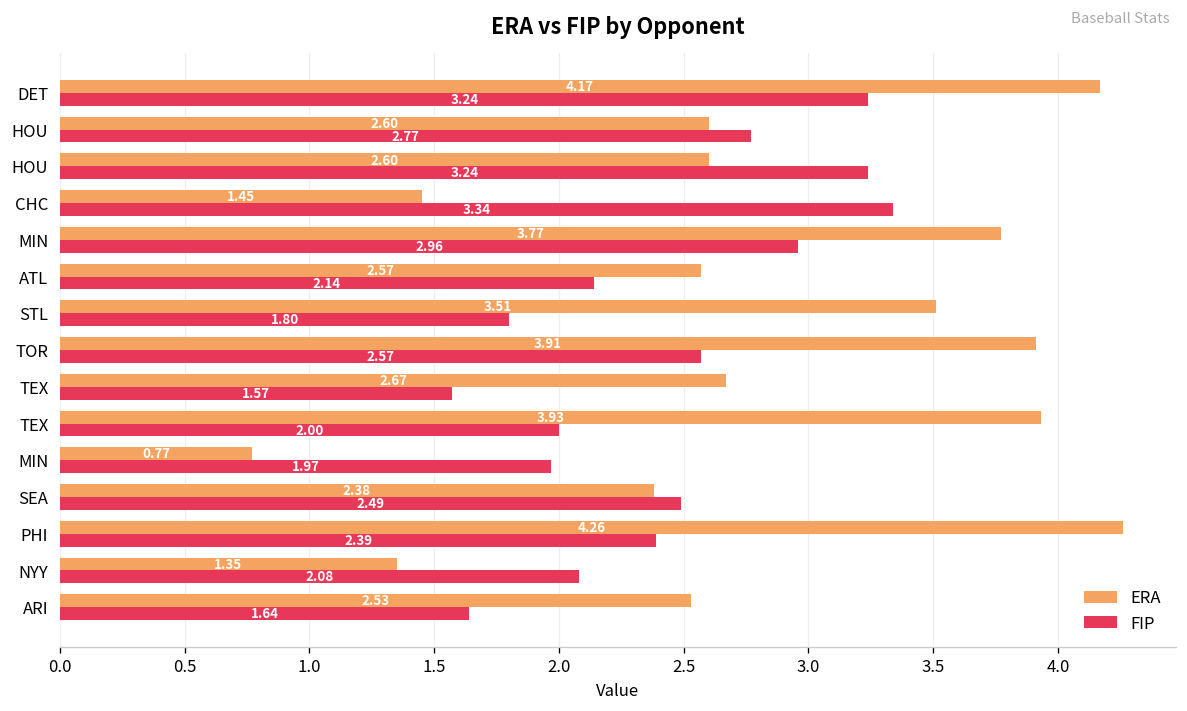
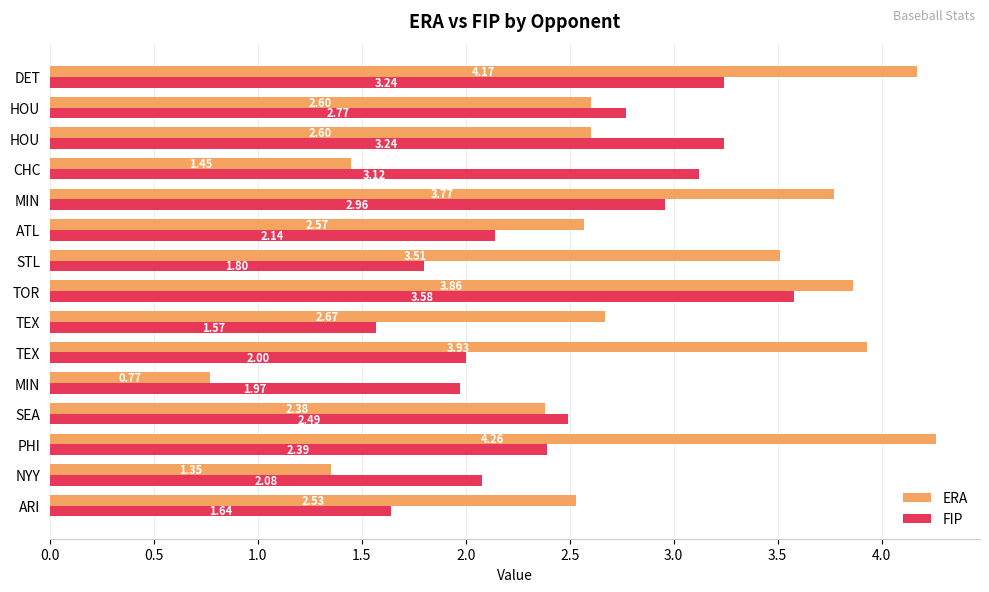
  {
    "ERA": {
      "DET": 4.17,
      "CHC": 1.45,
      "ATL": 2.57,
      "STL": 3.51,
-     "TOR": 3.91,
+     "TOR": 3.86,
      "SEA": 2.38,
      "PHI": 4.26,
      "NYY": 1.35,
      "ARI": 2.53
    },
    "FIP": {
      "DET": 3.24,
-     "CHC": 3.34,
+     "CHC": 3.12,
      "ATL": 2.14,
      "STL": 1.80,
-     "TOR": 2.57,
+     "TOR": 3.58,
      "SEA": 2.49,
      "PHI": 2.39,
      "NYY": 2.08,
      "ARI": 1.64
    }
  }
